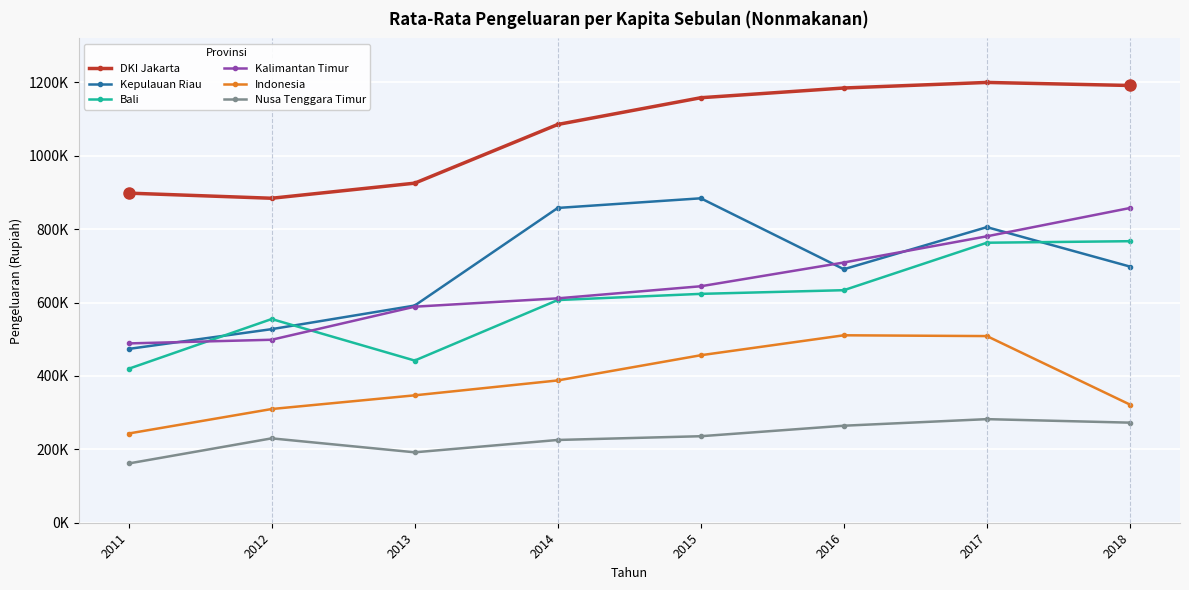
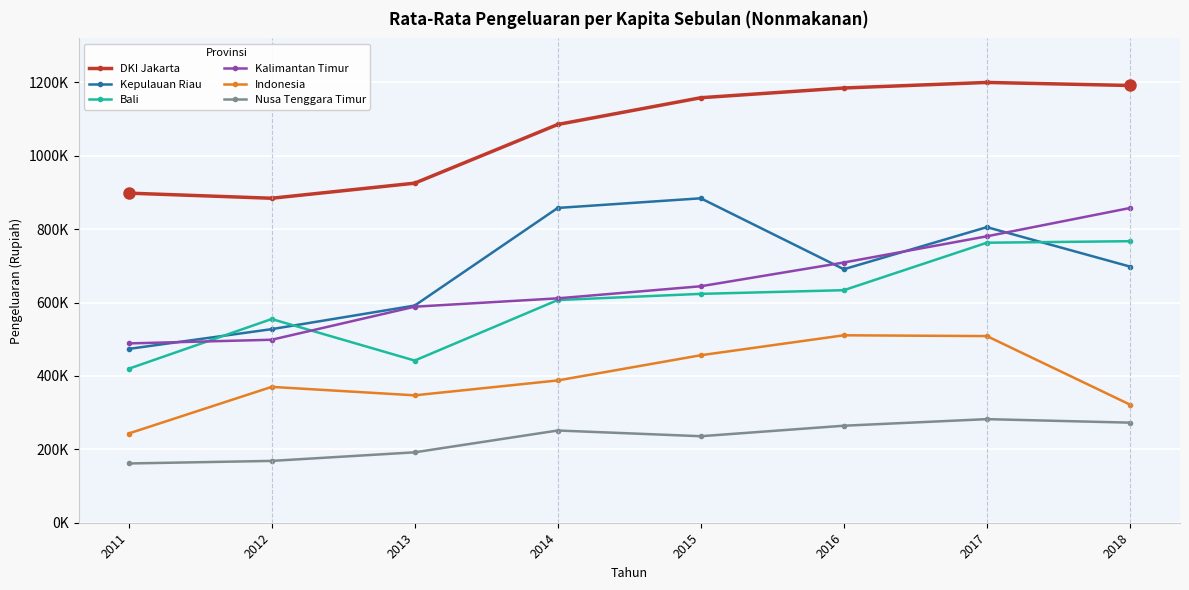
  {
    "Kepulauan Riau": {
      "2011": 470000,
      "2012": 530000,
      "2014": 860000,
      "2015": 880000,
      "2016": 690000,
      "2017": 810000,
      "2018": 700000
    },
    "Bali": {
      "2011": 420000,
      "2012": 550000,
      "2013": 440000,
      "2015": 620000,
      "2016": 630000,
      "2017": 760000,
      "2018": 770000
    },
    "Kalimantan Timur": {
      "2011": 490000,
      "2012": 500000,
      "2015": 640000,
      "2016": 710000,
      "2017": 780000,
      "2018": 860000
    },
    "Indonesia": {
      "2011": 240000,
-     "2012": 310000,
+     "2012": 370000,
      "2013": 350000,
      "2014": 390000,
      "2015": 460000,
      "2016": 510000,
      "2017": 510000,
      "2018": 320000
    },
    "Nusa Tenggara Timur": {
      "2011": 160000,
-     "2012": 230000,
+     "2012": 170000,
      "2013": 190000,
-     "2014": 230000,
+     "2014": 250000,
      "2015": 240000,
      "2016": 260000,
      "2017": 280000,
      "2018": 270000
    }
  }
